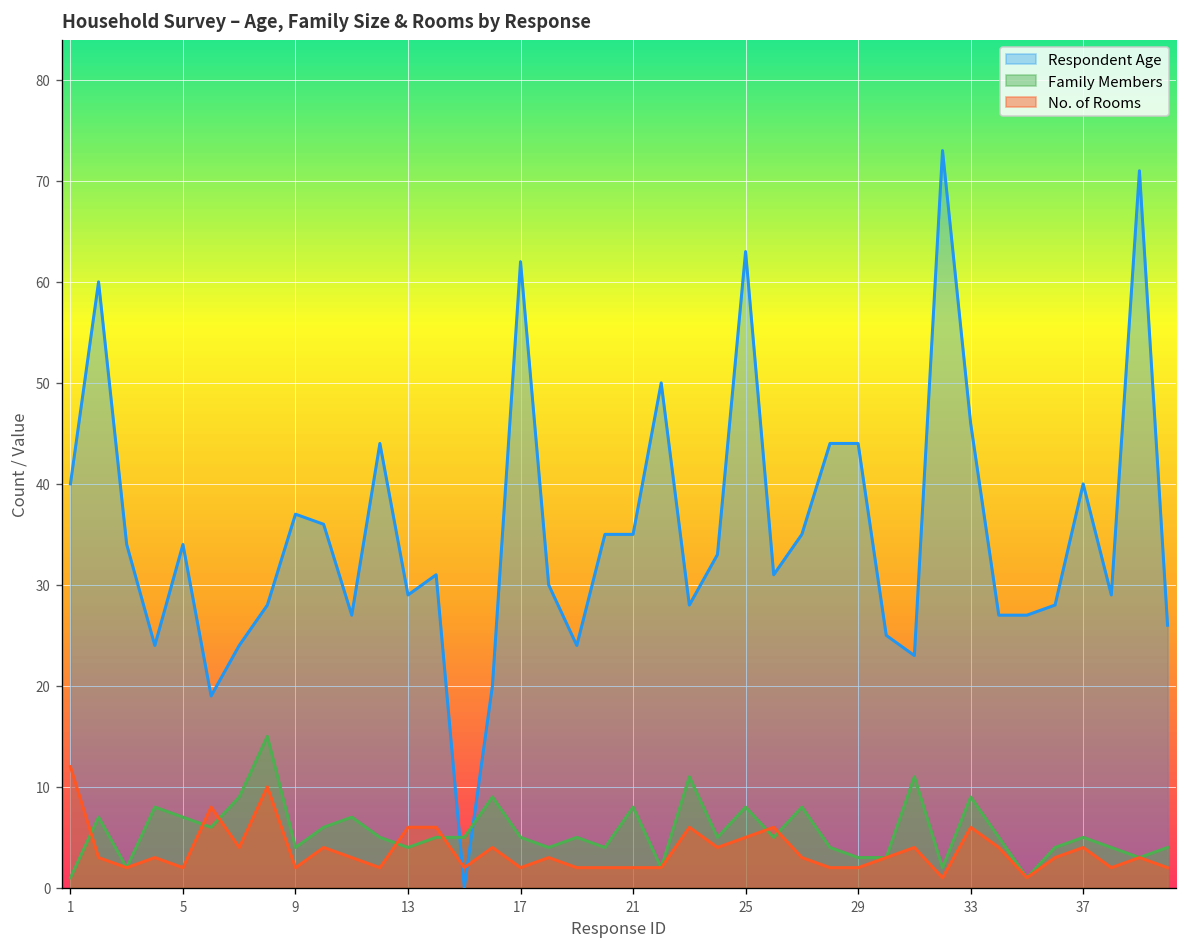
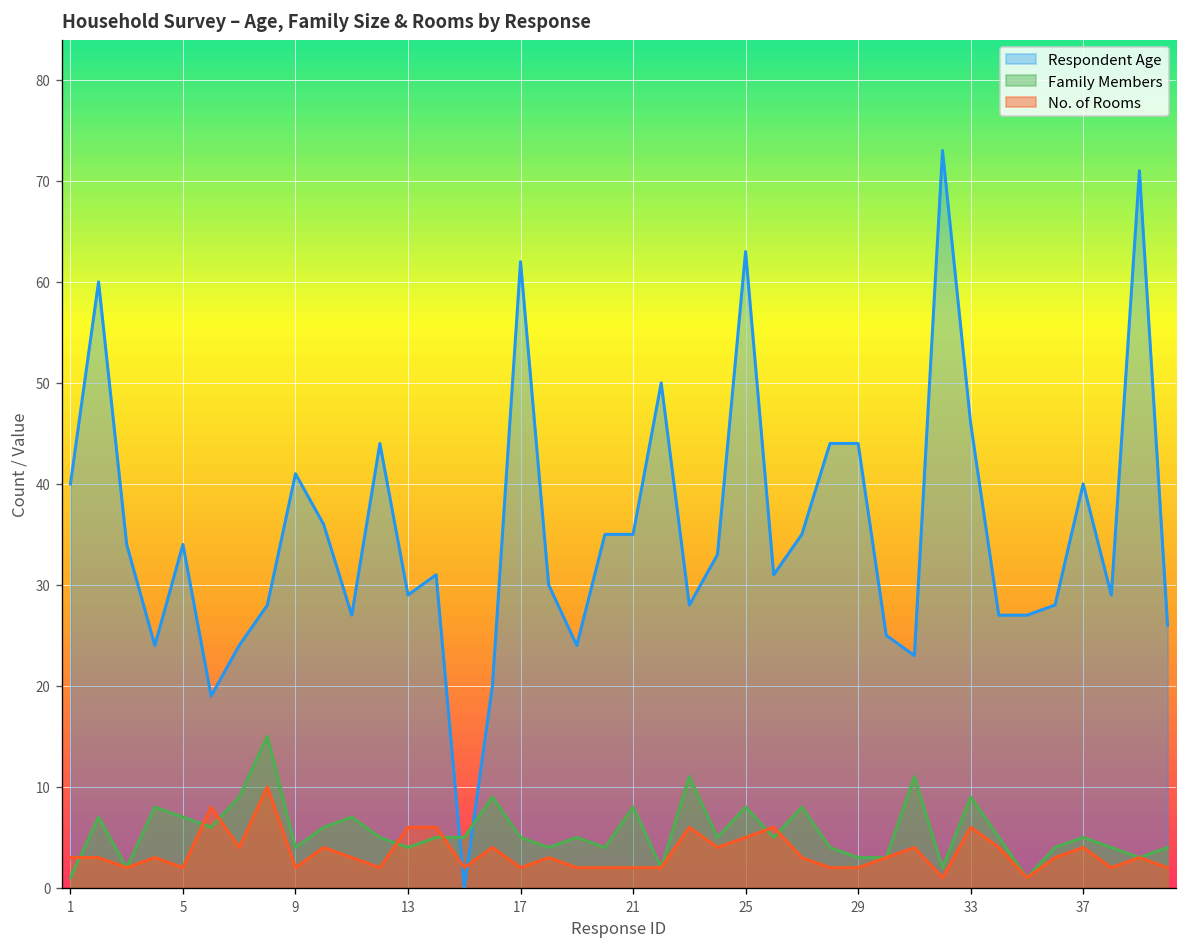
  {
    "Respondent Age": {
      "1": 40,
      "5": 34,
-     "9": 37,
+     "9": 41,
      "13": 29,
      "17": 62,
      "21": 35,
      "25": 63,
      "29": 44,
      "33": 46,
      "37": 40
    },
    "Family Members": {
      "1": 1,
      "5": 7,
      "9": 4,
      "13": 4,
      "17": 5,
      "21": 8,
      "25": 8,
      "29": 3,
      "33": 9,
      "37": 5
    },
    "No. of Rooms": {
-     "1": 12,
+     "1": 3,
      "5": 2,
      "9": 2,
      "13": 6,
      "17": 2,
      "21": 2,
      "25": 5,
      "29": 2,
      "33": 6,
      "37": 4
    }
  }
